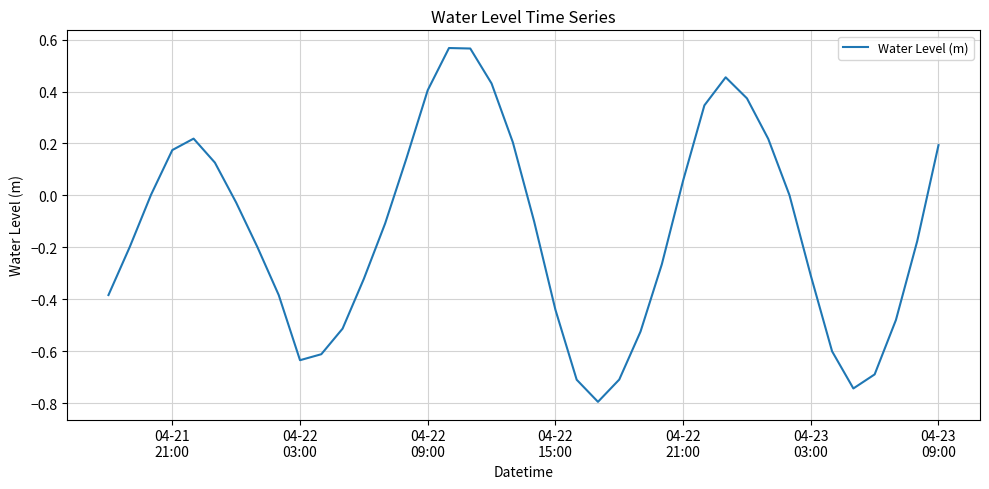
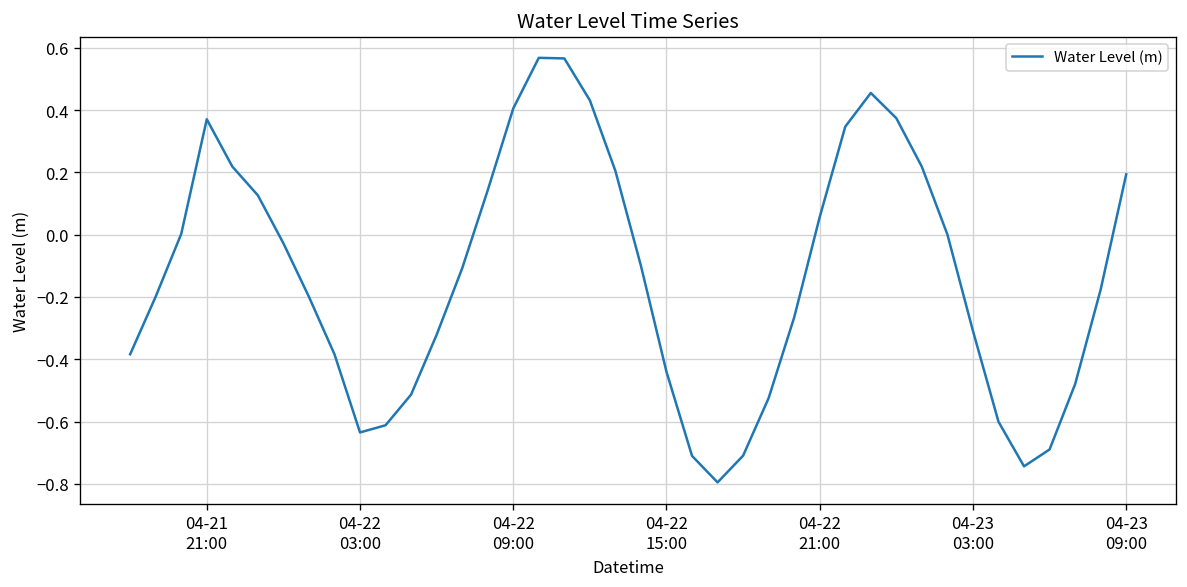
  {
-   "04-21 21:00": 0.17,
+   "04-21 21:00": 0.37,
    "04-22 03:00": -0.64,
    "04-22 09:00": 0.41,
    "04-22 15:00": -0.44,
    "04-22 21:00": 0.06,
    "04-23 03:00": -0.31,
    "04-23 09:00": 0.19
  }
